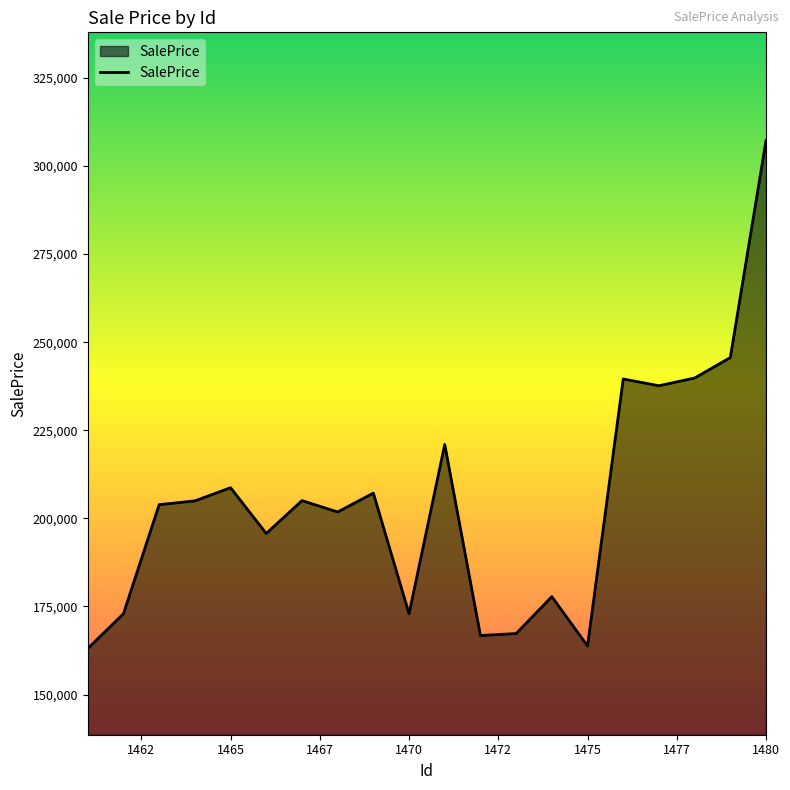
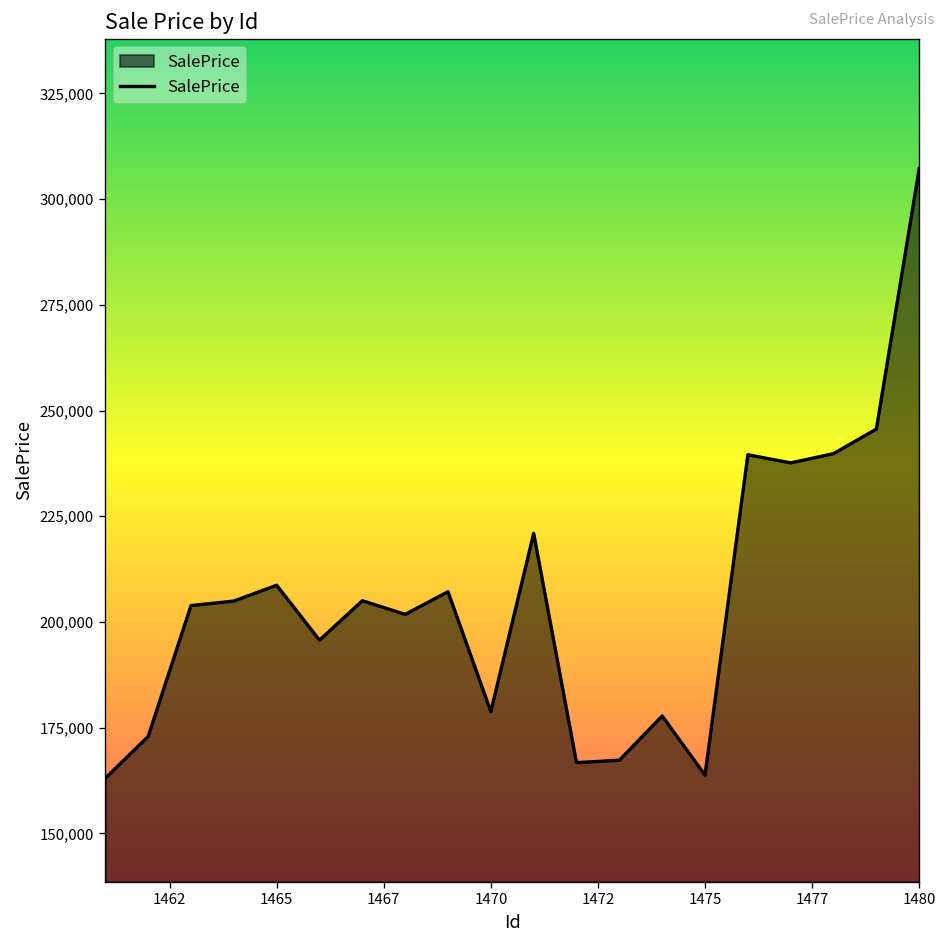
  {
    "1465": "209,000",
-   "1470": "173,000",
+   "1470": "179,000",
    "1475": "164,000",
    "1480": "307,000"
  }
